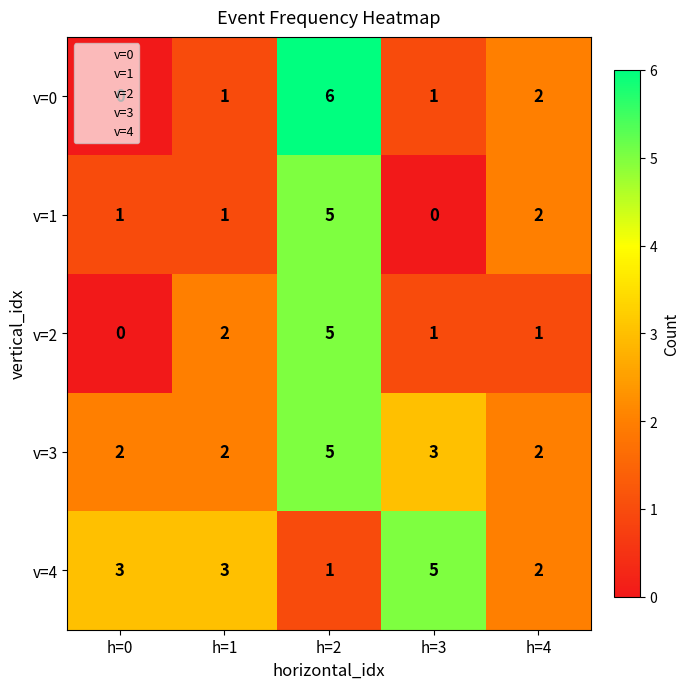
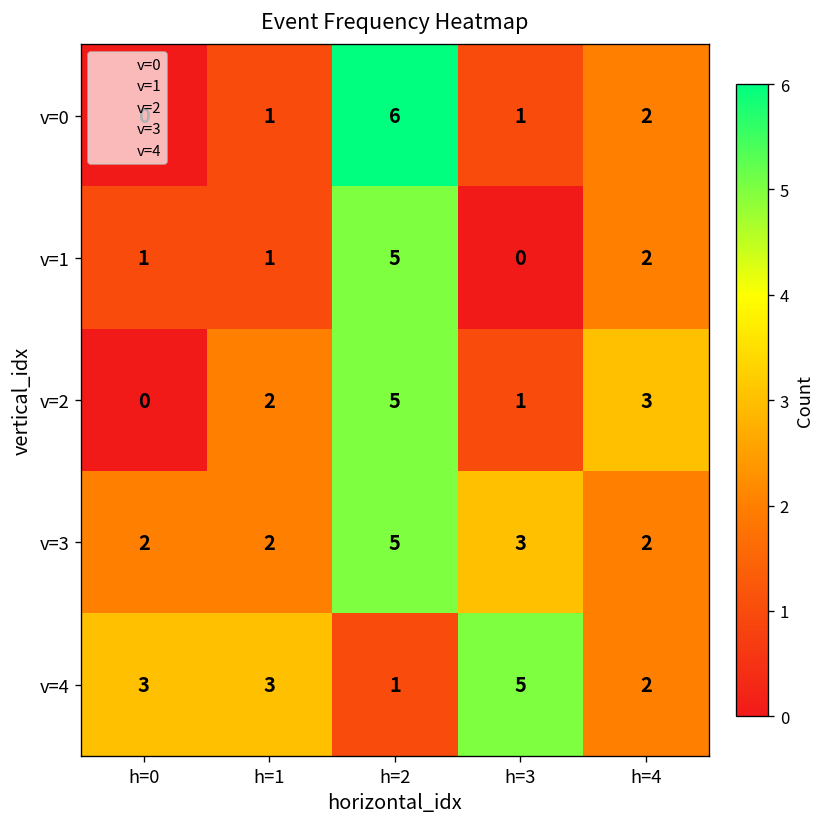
  {
    "v=0": {
      "h=1": 1,
      "h=2": 6,
      "h=3": 1,
      "h=4": 2
    },
    "v=1": {
      "h=0": 1,
      "h=1": 1,
      "h=2": 5,
      "h=3": 0,
      "h=4": 2
    },
    "v=2": {
      "h=0": 0,
      "h=1": 2,
      "h=2": 5,
      "h=3": 1,
-     "h=4": 1
+     "h=4": 3
    },
    "v=3": {
      "h=0": 2,
      "h=1": 2,
      "h=2": 5,
      "h=3": 3,
      "h=4": 2
    },
    "v=4": {
      "h=0": 3,
      "h=1": 3,
      "h=2": 1,
      "h=3": 5,
      "h=4": 2
    }
  }
